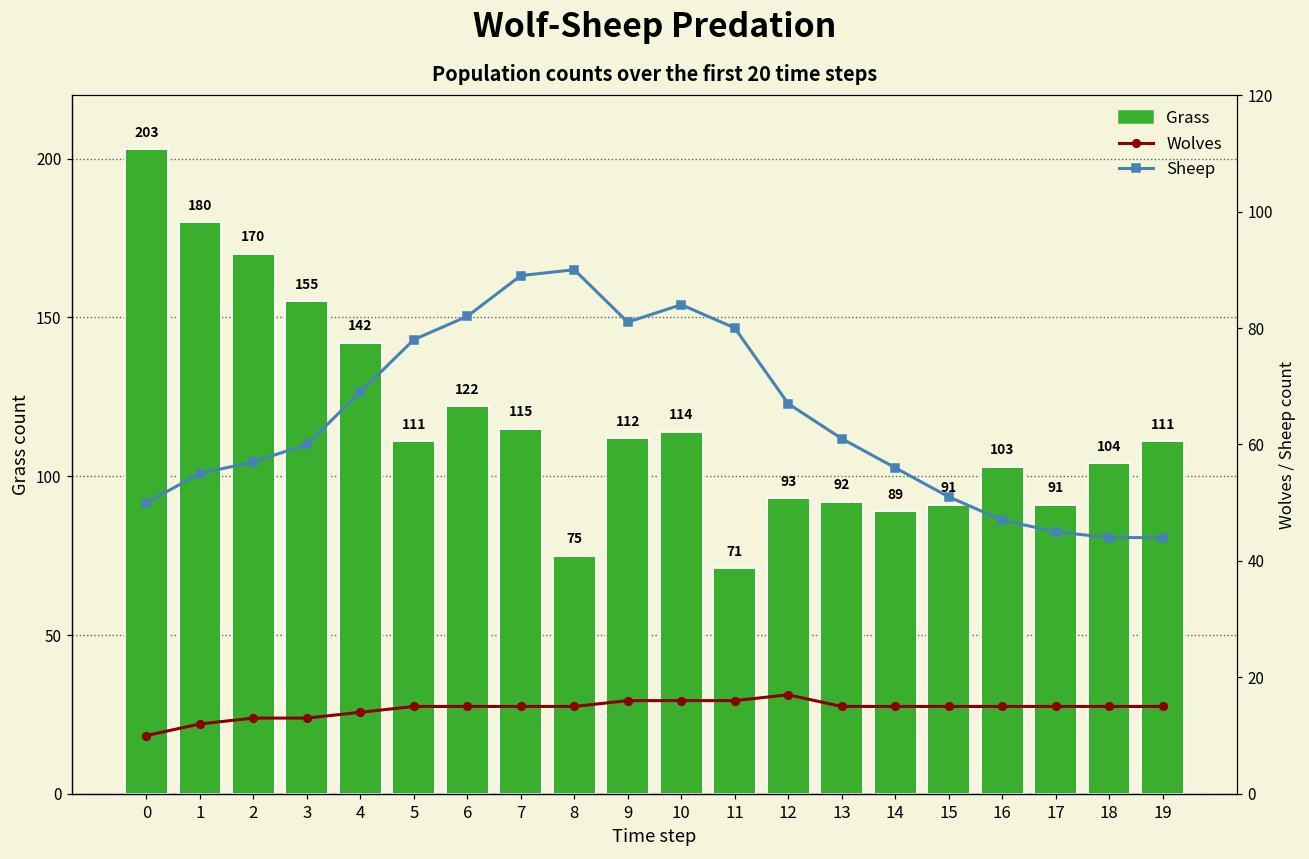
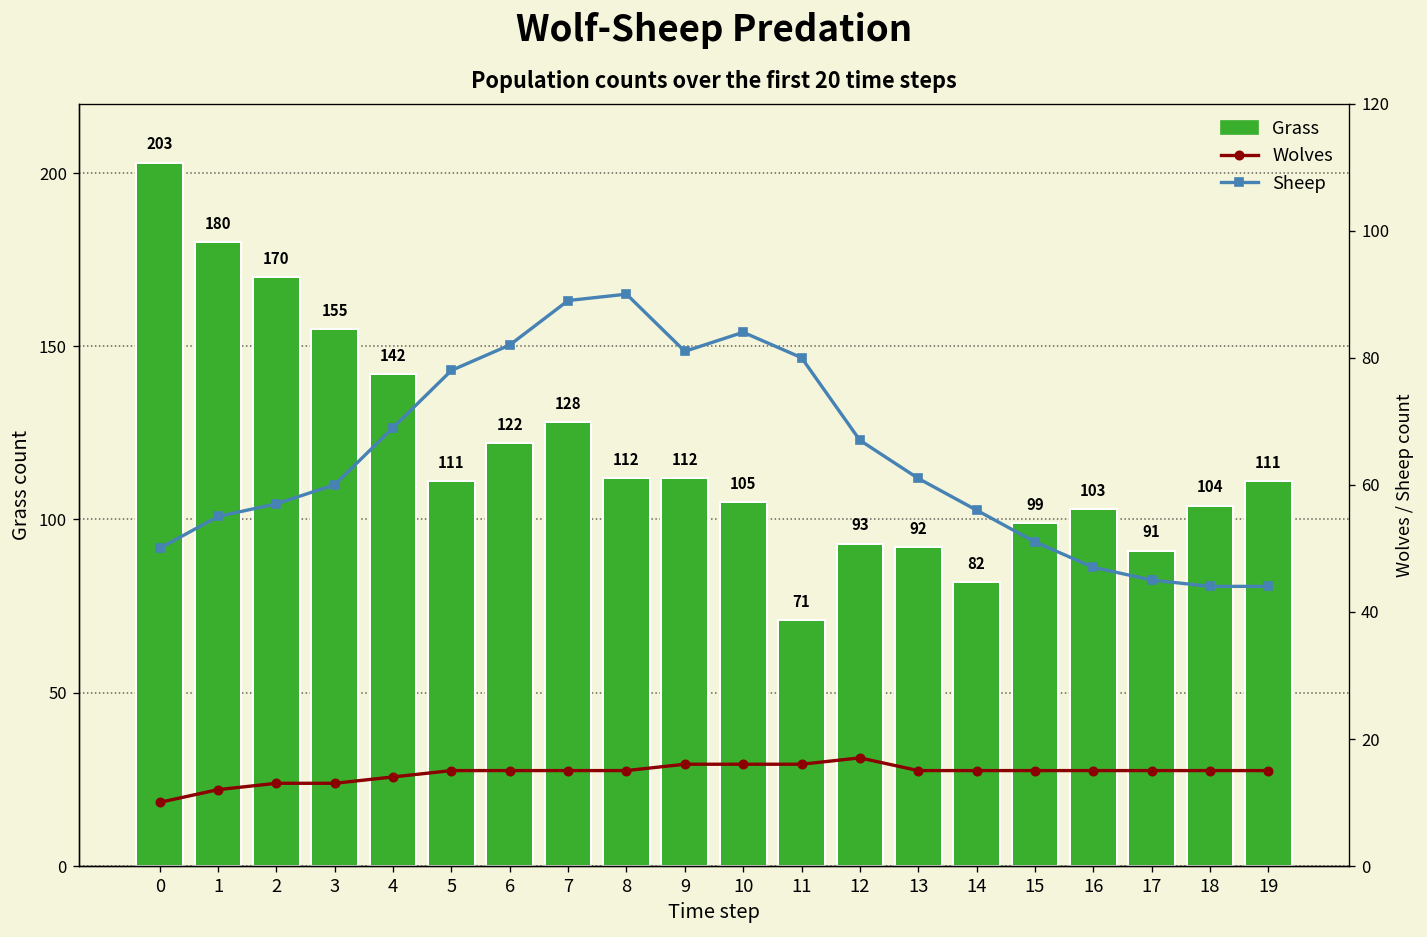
  {
    "Grass": {
      "0": 203,
      "1": 180,
      "2": 170,
      "3": 155,
      "4": 142,
      "5": 111,
      "6": 122,
-     "7": 115,
-     "8": 75,
+     "7": 128,
+     "8": 112,
      "9": 112,
-     "10": 114,
+     "10": 105,
      "11": 71,
      "12": 93,
      "13": 92,
-     "14": 89,
-     "15": 91,
+     "14": 82,
+     "15": 99,
      "16": 103,
      "17": 91,
      "18": 104,
      "19": 111
    }
  }
